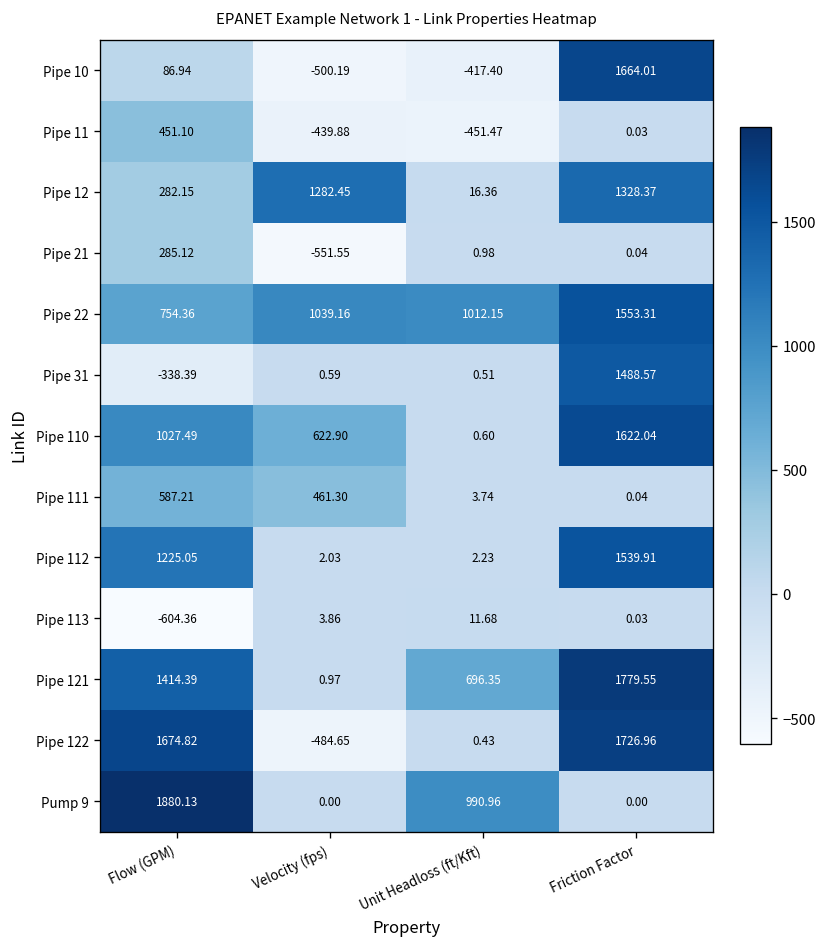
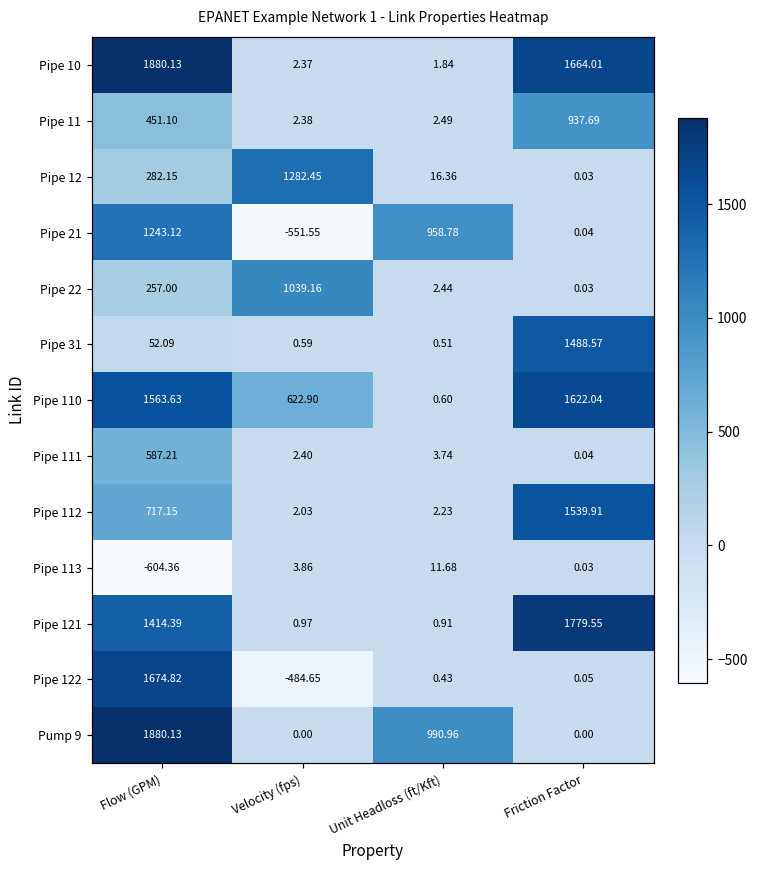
  {
    "Pipe 10": {
-     "Flow (GPM)": 86.94,
-     "Velocity (fps)": -500.19,
-     "Unit Headloss (ft/Kft)": -417.40,
+     "Flow (GPM)": 1880.13,
+     "Velocity (fps)": 2.37,
+     "Unit Headloss (ft/Kft)": 1.84,
      "Friction Factor": 1664.01
    },
    "Pipe 11": {
      "Flow (GPM)": 451.10,
-     "Velocity (fps)": -439.88,
-     "Unit Headloss (ft/Kft)": -451.47,
-     "Friction Factor": 0.03
+     "Velocity (fps)": 2.38,
+     "Unit Headloss (ft/Kft)": 2.49,
+     "Friction Factor": 937.69
    },
    "Pipe 12": {
      "Flow (GPM)": 282.15,
      "Velocity (fps)": 1282.45,
      "Unit Headloss (ft/Kft)": 16.36,
-     "Friction Factor": 1328.37
+     "Friction Factor": 0.03
    },
    "Pipe 21": {
-     "Flow (GPM)": 285.12,
+     "Flow (GPM)": 1243.12,
      "Velocity (fps)": -551.55,
-     "Unit Headloss (ft/Kft)": 0.98,
+     "Unit Headloss (ft/Kft)": 958.78,
      "Friction Factor": 0.04
    },
    "Pipe 22": {
-     "Flow (GPM)": 754.36,
+     "Flow (GPM)": 257.00,
      "Velocity (fps)": 1039.16,
-     "Unit Headloss (ft/Kft)": 1012.15,
-     "Friction Factor": 1553.31
+     "Unit Headloss (ft/Kft)": 2.44,
+     "Friction Factor": 0.03
    },
    "Pipe 31": {
-     "Flow (GPM)": -338.39,
+     "Flow (GPM)": 52.09,
      "Velocity (fps)": 0.59,
      "Unit Headloss (ft/Kft)": 0.51,
      "Friction Factor": 1488.57
    },
    "Pipe 110": {
-     "Flow (GPM)": 1027.49,
+     "Flow (GPM)": 1563.63,
      "Velocity (fps)": 622.90,
      "Unit Headloss (ft/Kft)": 0.60,
      "Friction Factor": 1622.04
    },
    "Pipe 111": {
      "Flow (GPM)": 587.21,
-     "Velocity (fps)": 461.30,
+     "Velocity (fps)": 2.40,
      "Unit Headloss (ft/Kft)": 3.74,
      "Friction Factor": 0.04
    },
    "Pipe 112": {
-     "Flow (GPM)": 1225.05,
+     "Flow (GPM)": 717.15,
      "Velocity (fps)": 2.03,
      "Unit Headloss (ft/Kft)": 2.23,
      "Friction Factor": 1539.91
    },
    "Pipe 113": {
      "Flow (GPM)": -604.36,
      "Velocity (fps)": 3.86,
      "Unit Headloss (ft/Kft)": 11.68,
      "Friction Factor": 0.03
    },
    "Pipe 121": {
      "Flow (GPM)": 1414.39,
      "Velocity (fps)": 0.97,
-     "Unit Headloss (ft/Kft)": 696.35,
+     "Unit Headloss (ft/Kft)": 0.91,
      "Friction Factor": 1779.55
    },
    "Pipe 122": {
      "Flow (GPM)": 1674.82,
      "Velocity (fps)": -484.65,
      "Unit Headloss (ft/Kft)": 0.43,
-     "Friction Factor": 1726.96
+     "Friction Factor": 0.05
    },
    "Pump 9": {
      "Flow (GPM)": 1880.13,
      "Velocity (fps)": 0.00,
      "Unit Headloss (ft/Kft)": 990.96,
      "Friction Factor": 0.00
    }
  }
